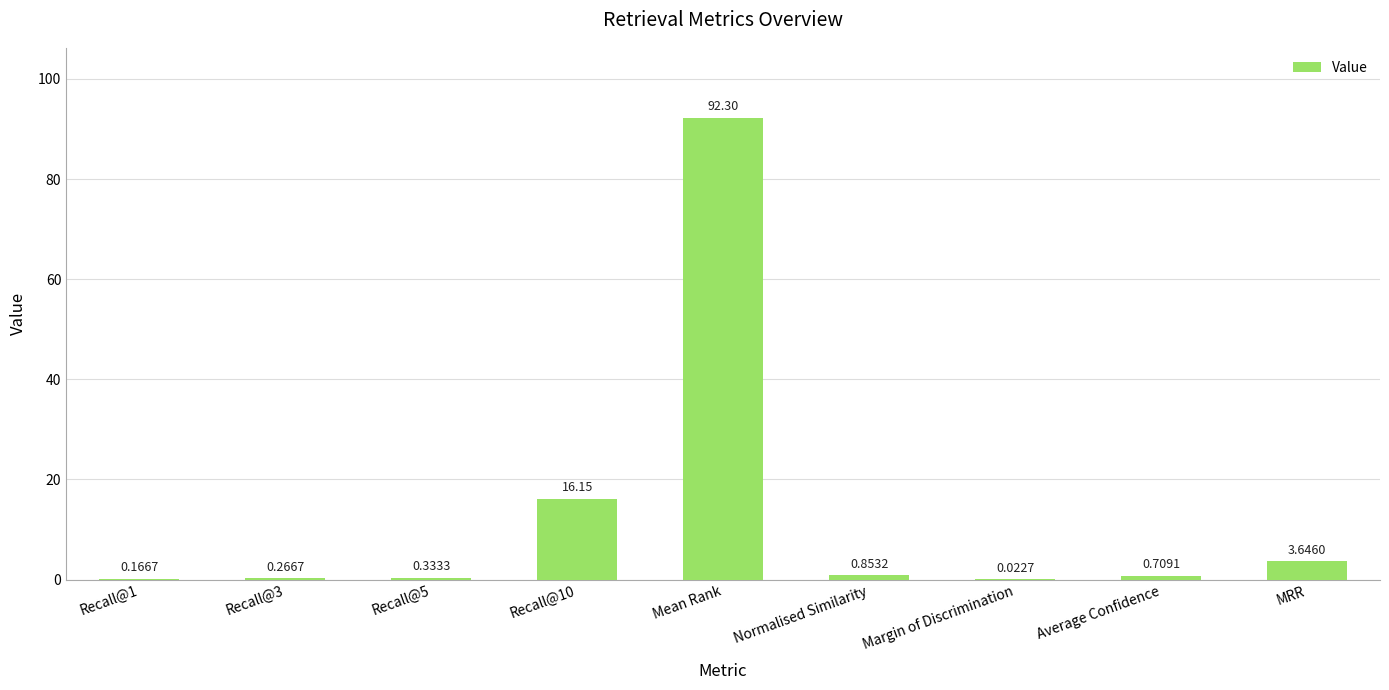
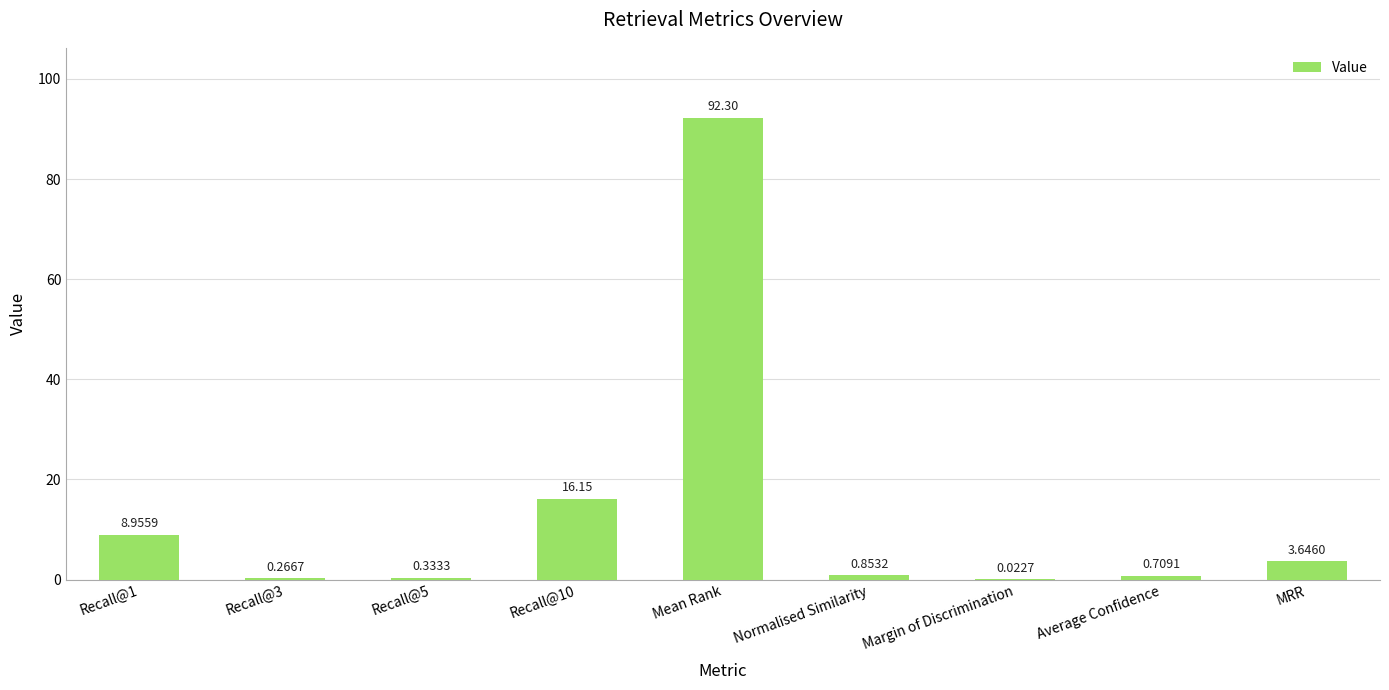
  {
-   "Recall@1": 0.1667,
+   "Recall@1": 8.9559,
    "Recall@3": 0.2667,
    "Recall@5": 0.3333,
    "Recall@10": 16.15,
    "Mean Rank": 92.30,
    "Normalised Similarity": 0.8532,
    "Margin of Discrimination": 0.0227,
    "Average Confidence": 0.7091,
    "MRR": 3.6460
  }
